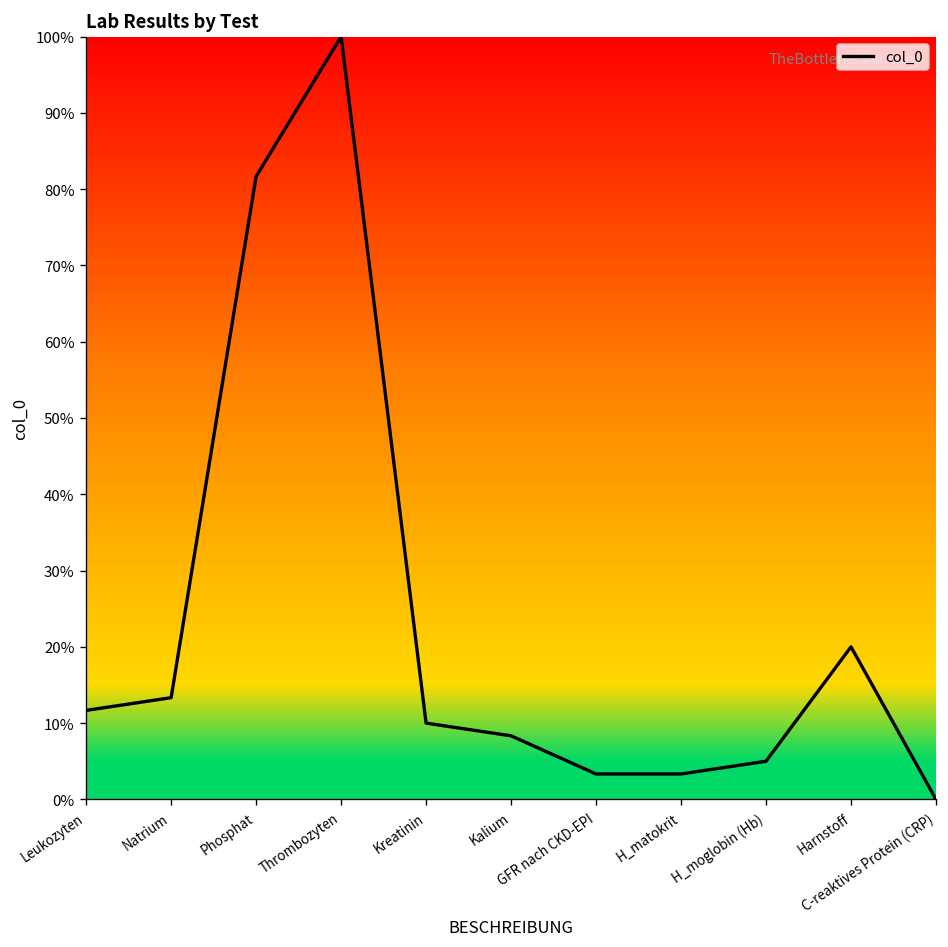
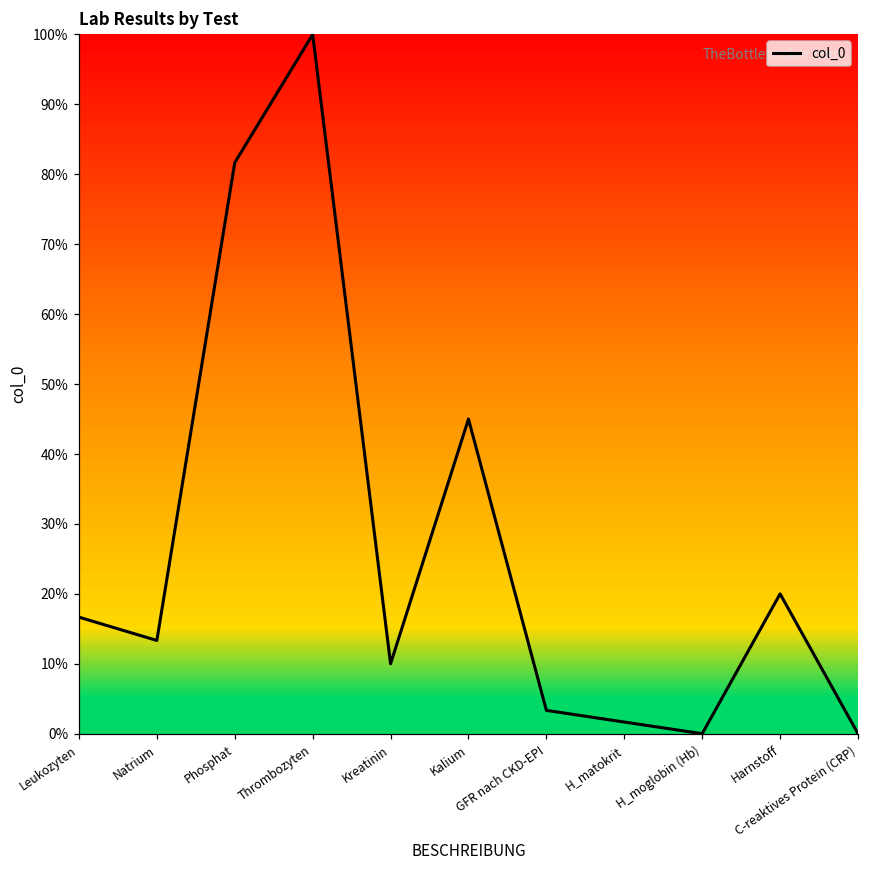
  {
-   "Leukozyten": "12%",
+   "Leukozyten": "17%",
    "Natrium": "13%",
    "Phosphat": "82%",
    "Thrombozyten": "100%",
    "Kreatinin": "10%",
-   "Kalium": "8%",
+   "Kalium": "45%",
    "GFR nach CKD-EPI": "3%",
-   "H_matokrit": "3%",
-   "H_moglobin (Hb)": "5%",
+   "H_matokrit": "2%",
+   "H_moglobin (Hb)": "0%",
    "Harnstoff": "20%",
    "C-reaktives Protein (CRP)": "0%"
  }
